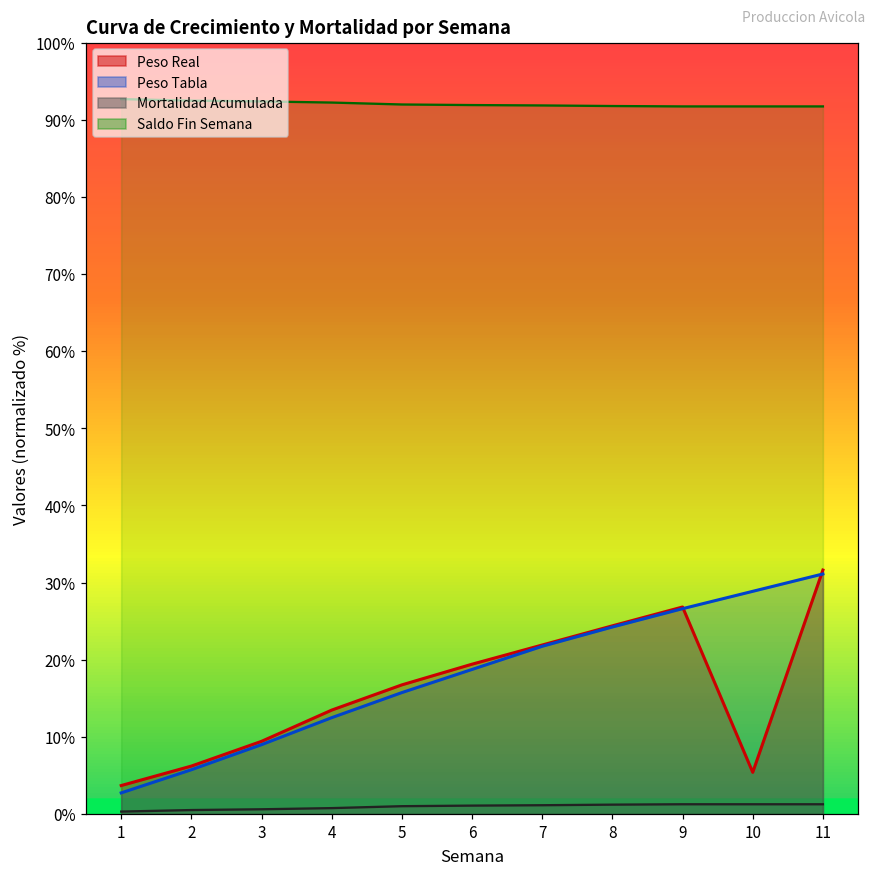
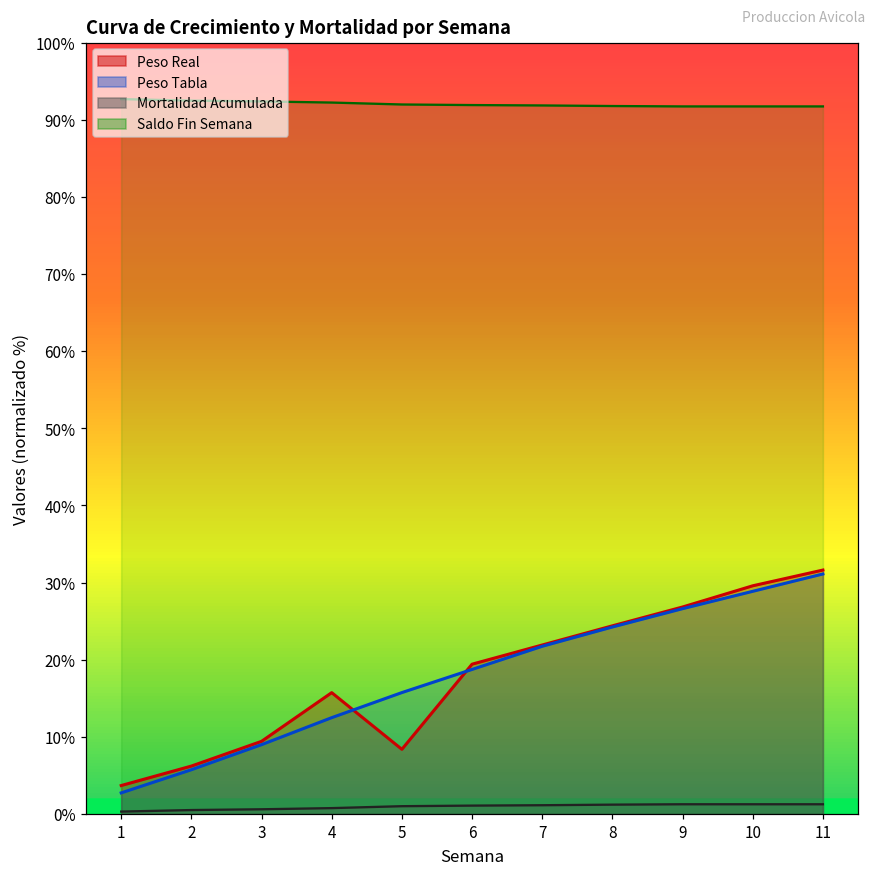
  {
    "Peso Real": {
      "1": "4%",
      "2": "6%",
      "3": "9%",
-     "4": "13%",
-     "5": "17%",
+     "4": "16%",
+     "5": "8%",
      "6": "19%",
-     "10": "5%",
+     "10": "30%",
      "11": "32%"
    }
  }
